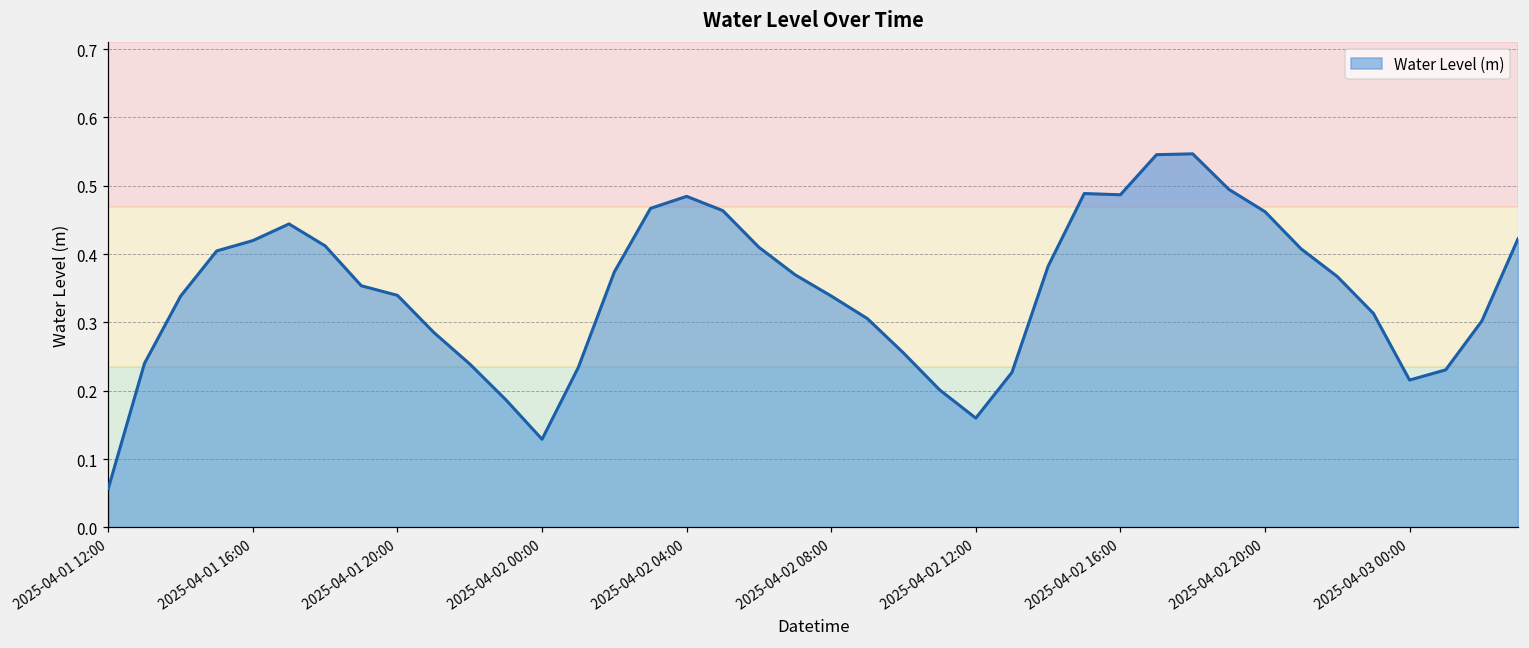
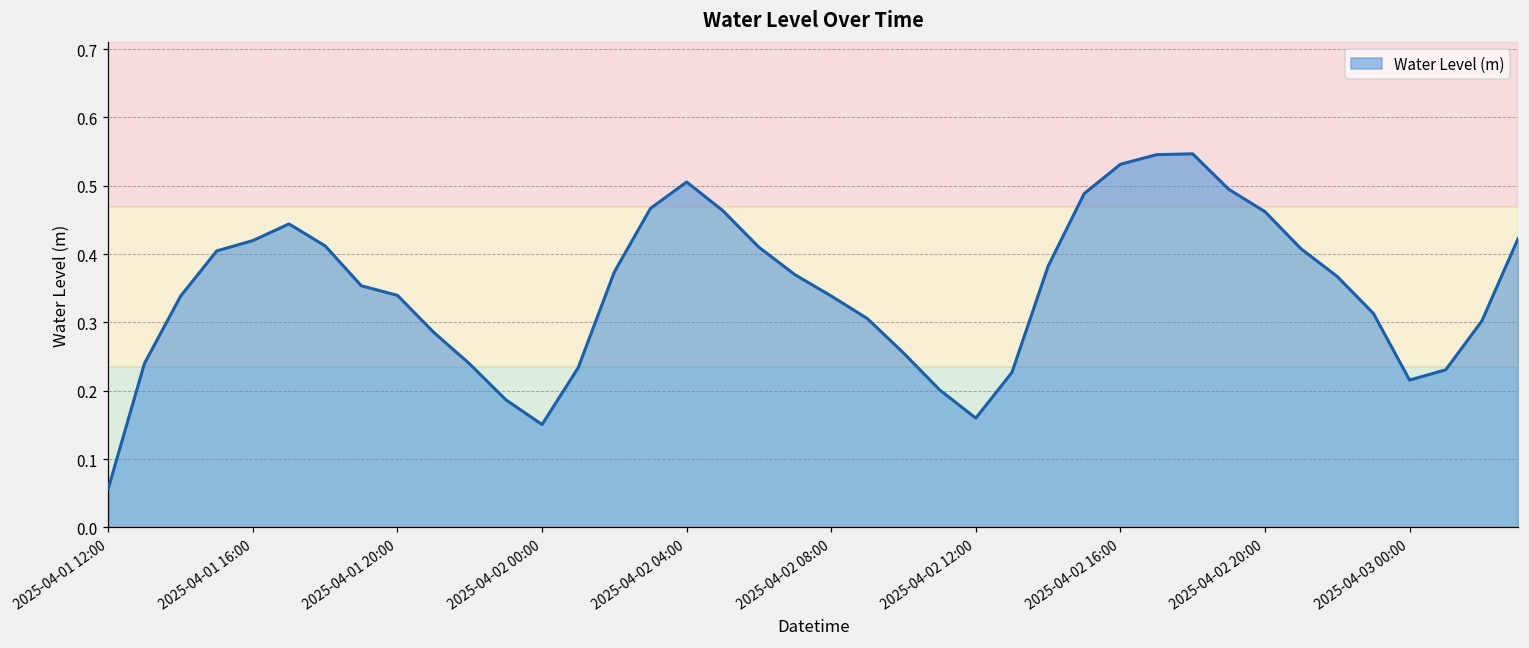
  {
    "2025-04-01 12:00": 0.06,
    "2025-04-01 16:00": 0.42,
    "2025-04-01 20:00": 0.34,
-   "2025-04-02 00:00": 0.13,
-   "2025-04-02 04:00": 0.48,
+   "2025-04-02 00:00": 0.15,
+   "2025-04-02 04:00": 0.51,
    "2025-04-02 08:00": 0.34,
    "2025-04-02 12:00": 0.16,
-   "2025-04-02 16:00": 0.49,
+   "2025-04-02 16:00": 0.53,
    "2025-04-02 20:00": 0.46,
    "2025-04-03 00:00": 0.22
  }
